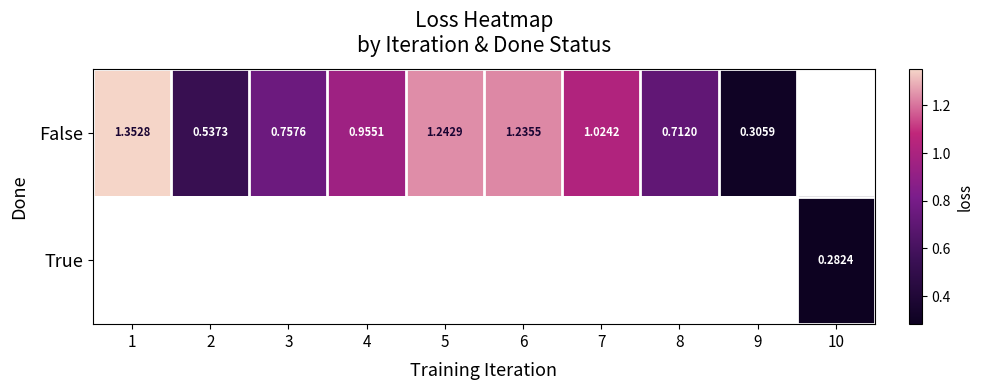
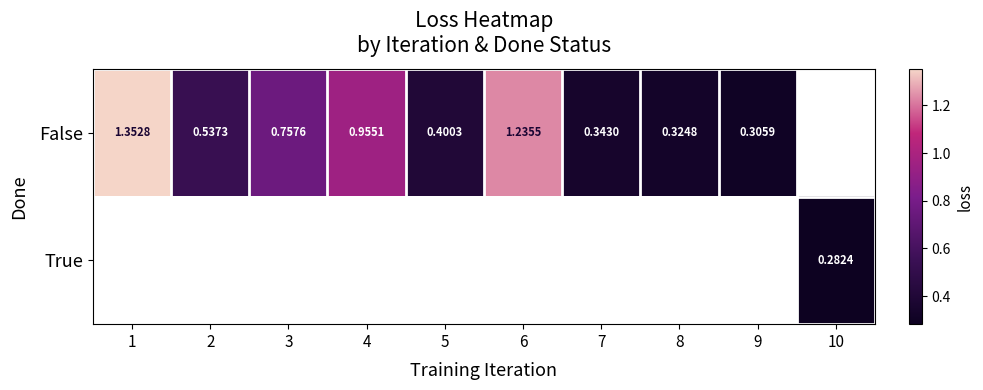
  {
    "False": {
      "1": 1.3528,
      "2": 0.5373,
      "3": 0.7576,
      "4": 0.9551,
-     "5": 1.2429,
+     "5": 0.4003,
      "6": 1.2355,
-     "7": 1.0242,
-     "8": 0.7120,
+     "7": 0.3430,
+     "8": 0.3248,
      "9": 0.3059
    },
    "True": {
      "10": 0.2824
    }
  }
